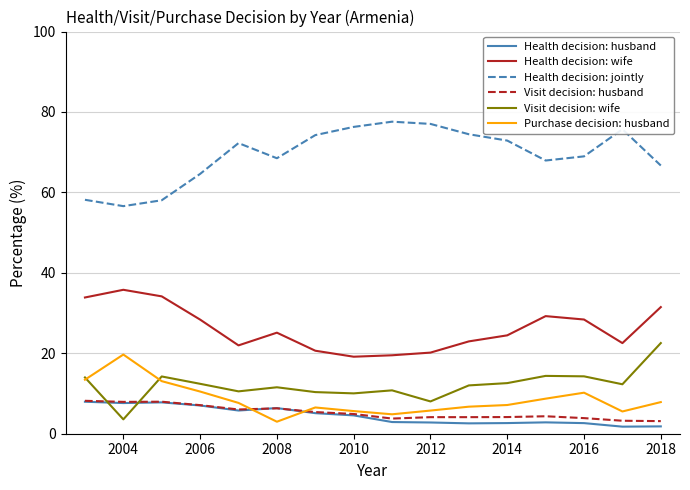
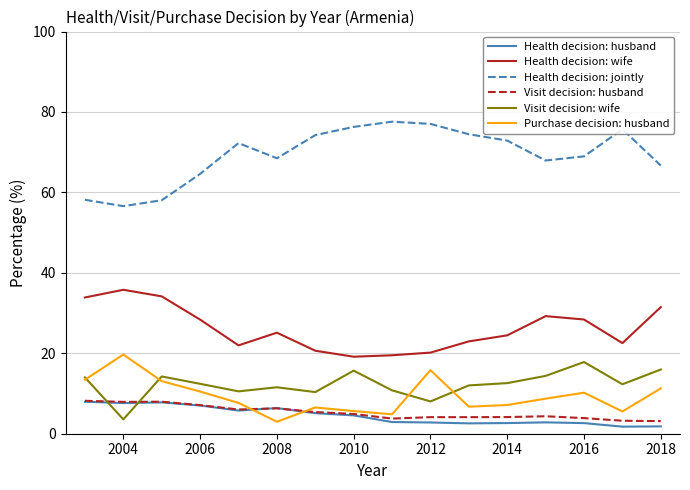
  {
    "Visit decision: wife": {
      "2004": 4,
      "2006": 12,
      "2008": 12,
-     "2010": 10,
+     "2010": 16,
      "2012": 8,
      "2014": 13,
-     "2016": 14,
-     "2018": 23
+     "2016": 18,
+     "2018": 16
    },
    "Purchase decision: husband": {
      "2004": 20,
      "2006": 10,
      "2008": 3,
      "2010": 6,
-     "2012": 6,
+     "2012": 16,
      "2014": 7,
      "2016": 10,
-     "2018": 8
+     "2018": 11
    }
  }
